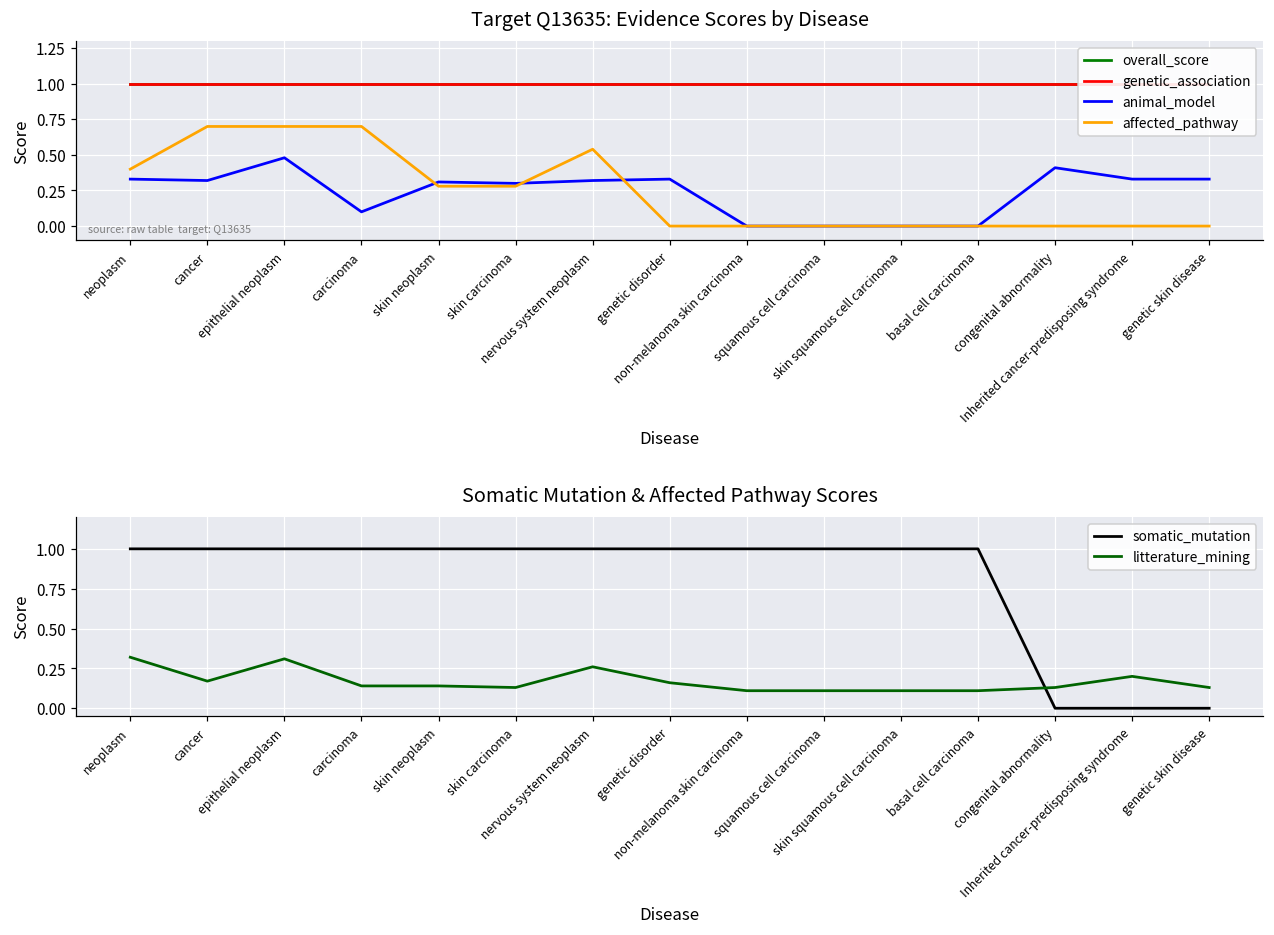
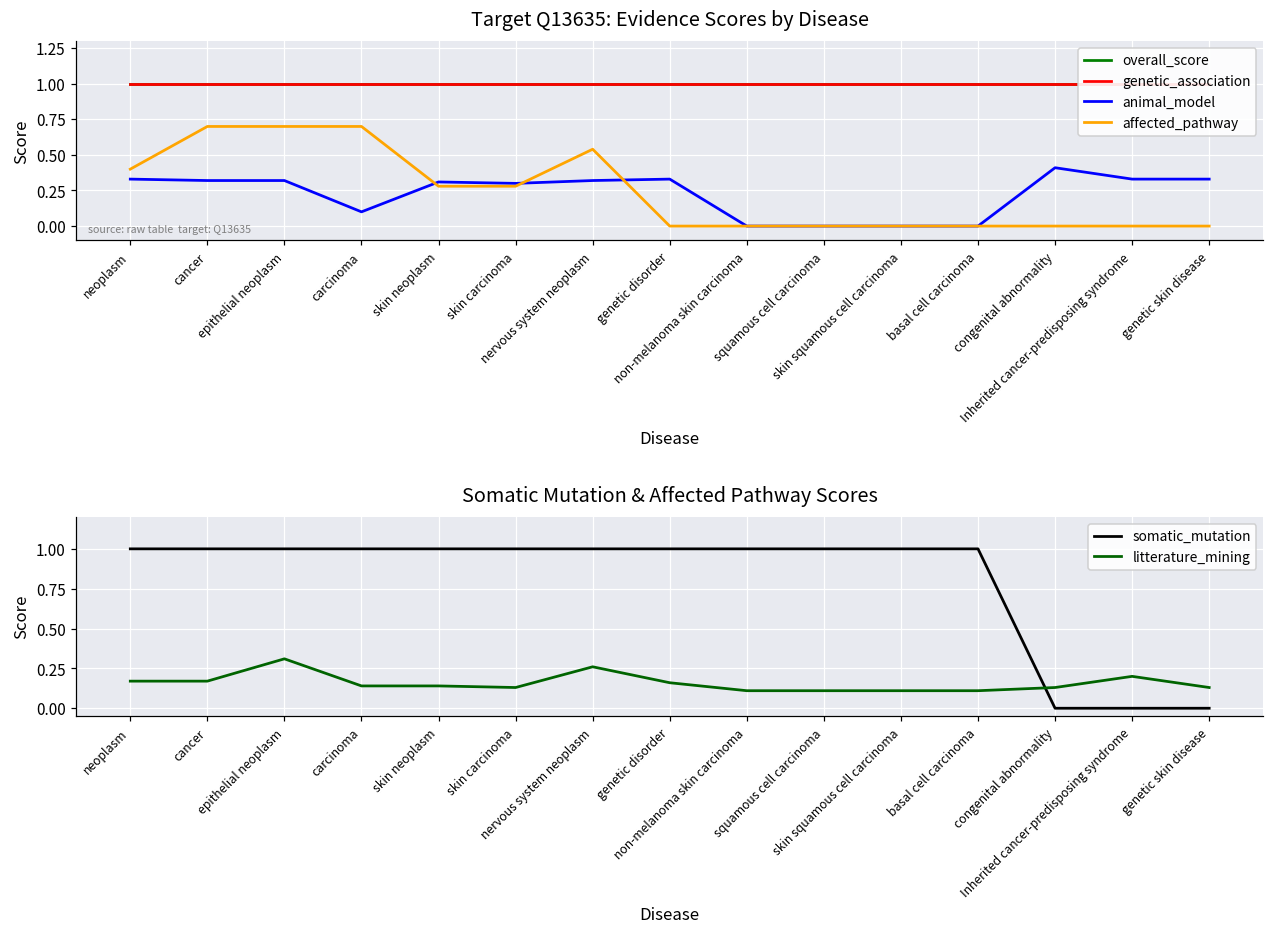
  {
    "Target Q13635: Evidence Scores by Disease": {
      "genetic_association": {
        "neoplasm": 1.00,
        "cancer": 1.00,
        "epithelial neoplasm": 1.00,
        "carcinoma": 1.00,
        "skin neoplasm": 1.00,
        "skin carcinoma": 1.00,
        "nervous system neoplasm": 1.00,
        "genetic disorder": 1.00,
        "non-melanoma skin carcinoma": 1.00,
        "squamous cell carcinoma": 1.00,
        "skin squamous cell carcinoma": 1.00,
        "basal cell carcinoma": 1.00,
        "congenital abnormality": 1.00
      },
      "animal_model": {
        "neoplasm": 0.33,
        "cancer": 0.32,
-       "epithelial neoplasm": 0.48,
+       "epithelial neoplasm": 0.32,
        "carcinoma": 0.10,
        "skin neoplasm": 0.31,
        "skin carcinoma": 0.30,
        "nervous system neoplasm": 0.32,
        "genetic disorder": 0.33,
        "congenital abnormality": 0.41,
        "Inherited cancer-predisposing syndrome": 0.33,
        "genetic skin disease": 0.33
      },
      "affected_pathway": {
        "neoplasm": 0.40,
        "cancer": 0.70,
        "epithelial neoplasm": 0.70,
        "carcinoma": 0.70,
        "skin neoplasm": 0.28,
        "skin carcinoma": 0.28,
        "nervous system neoplasm": 0.54,
        "genetic disorder": 0.00,
        "congenital abnormality": 0.00,
        "Inherited cancer-predisposing syndrome": 0.00,
        "genetic skin disease": 0.00
      }
    },
    "Somatic Mutation & Affected Pathway Scores": {
      "somatic_mutation": {
        "neoplasm": 1.00,
        "cancer": 1.00,
        "epithelial neoplasm": 1.00,
        "carcinoma": 1.00,
        "skin neoplasm": 1.00,
        "skin carcinoma": 1.00,
        "nervous system neoplasm": 1.00,
        "genetic disorder": 1.00,
        "non-melanoma skin carcinoma": 1.00,
        "squamous cell carcinoma": 1.00,
        "skin squamous cell carcinoma": 1.00,
        "basal cell carcinoma": 1.00,
        "congenital abnormality": 0.00,
        "Inherited cancer-predisposing syndrome": 0.00,
        "genetic skin disease": 0.00
      },
      "litterature_mining": {
-       "neoplasm": 0.32,
+       "neoplasm": 0.17,
        "cancer": 0.17,
        "epithelial neoplasm": 0.31,
        "carcinoma": 0.14,
        "skin neoplasm": 0.14,
        "skin carcinoma": 0.13,
        "nervous system neoplasm": 0.26,
        "genetic disorder": 0.16,
        "non-melanoma skin carcinoma": 0.11,
        "squamous cell carcinoma": 0.11,
        "skin squamous cell carcinoma": 0.11,
        "basal cell carcinoma": 0.11,
        "congenital abnormality": 0.13,
        "Inherited cancer-predisposing syndrome": 0.20,
        "genetic skin disease": 0.13
      }
    }
  }
